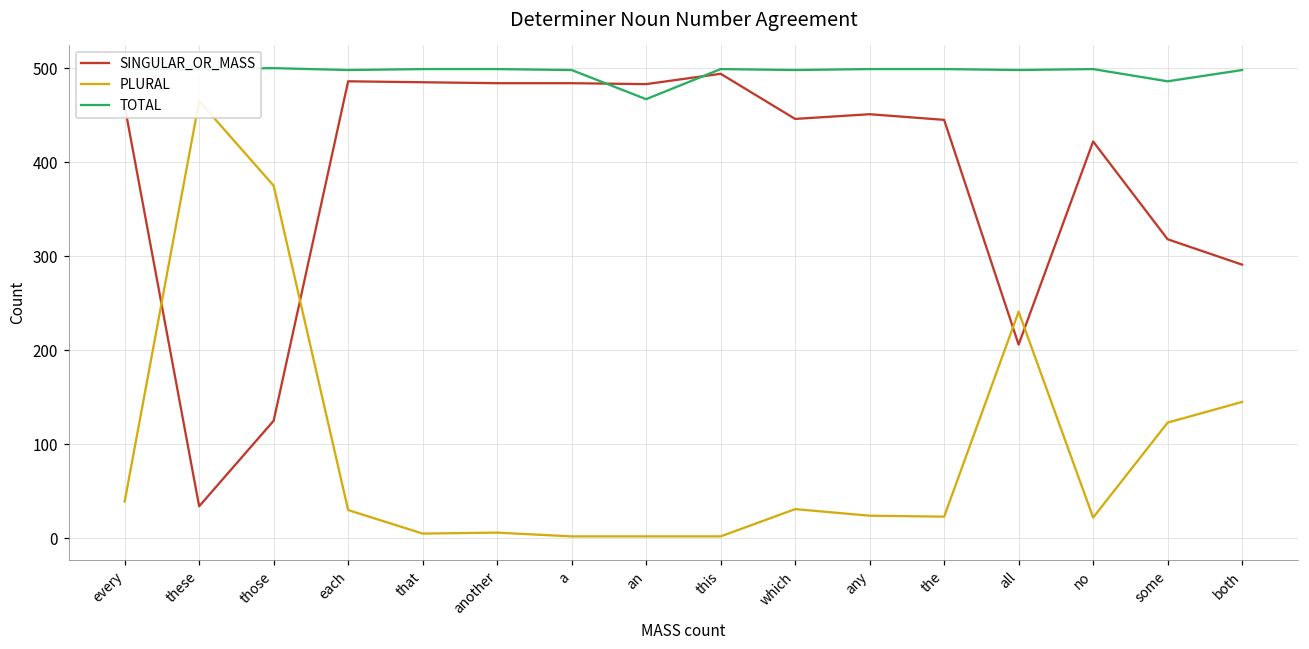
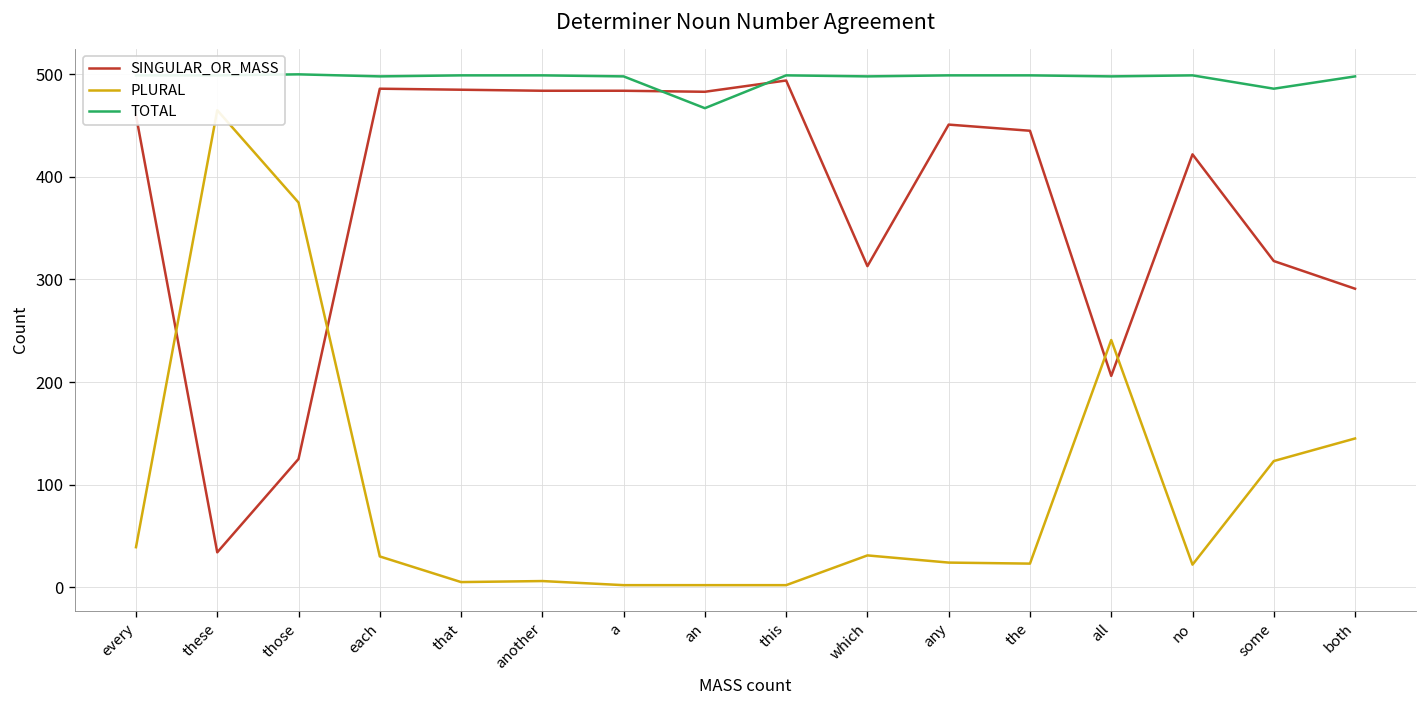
  {
    "SINGULAR_OR_MASS": {
      "these": 30,
      "those": 130,
      "each": 490,
      "that": 490,
      "another": 480,
      "a": 480,
      "an": 480,
      "this": 490,
-     "which": 450,
+     "which": 310,
      "any": 450,
      "the": 450,
      "all": 210,
      "no": 420,
      "some": 320,
      "both": 290
    },
    "PLURAL": {
      "every": 40,
      "those": 380,
      "each": 30,
      "that": 10,
      "another": 10,
      "a": 0,
      "an": 0,
      "this": 0,
      "which": 30,
      "any": 20,
      "the": 20,
      "all": 240,
      "no": 20,
      "some": 120,
      "both": 150
    },
    "TOTAL": {
      "those": 500,
      "each": 500,
      "that": 500,
      "another": 500,
      "a": 500,
      "an": 470,
      "this": 500,
      "which": 500,
      "any": 500,
      "the": 500,
      "all": 500,
      "no": 500,
      "some": 490,
      "both": 500
    }
  }
